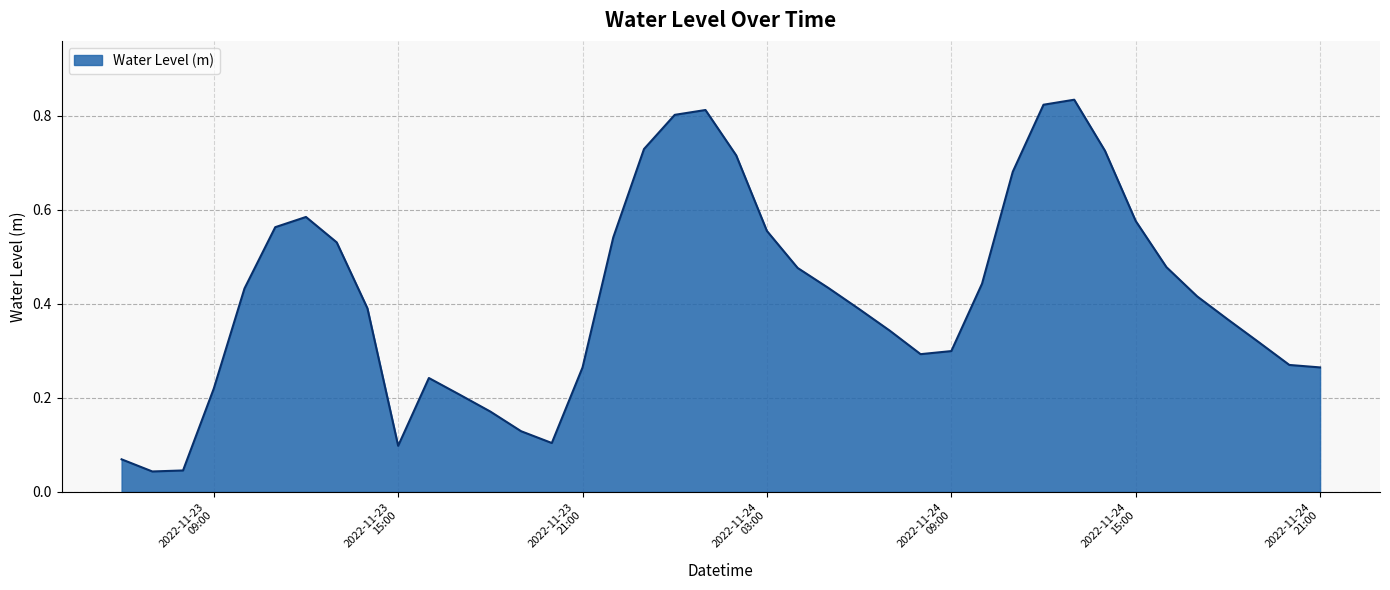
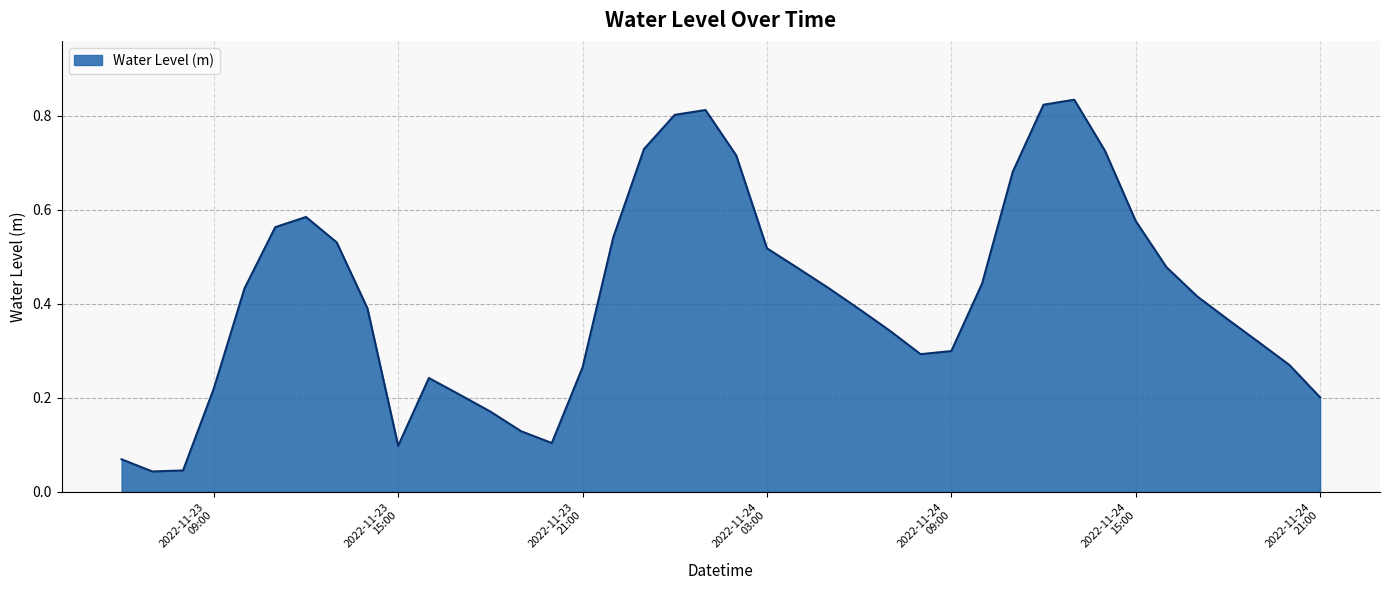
  {
    "2022-11-23 09:00": 0.22,
    "2022-11-23 15:00": 0.10,
    "2022-11-23 21:00": 0.26,
-   "2022-11-24 03:00": 0.55,
+   "2022-11-24 03:00": 0.52,
    "2022-11-24 09:00": 0.30,
    "2022-11-24 15:00": 0.58,
-   "2022-11-24 21:00": 0.26
+   "2022-11-24 21:00": 0.20
  }
